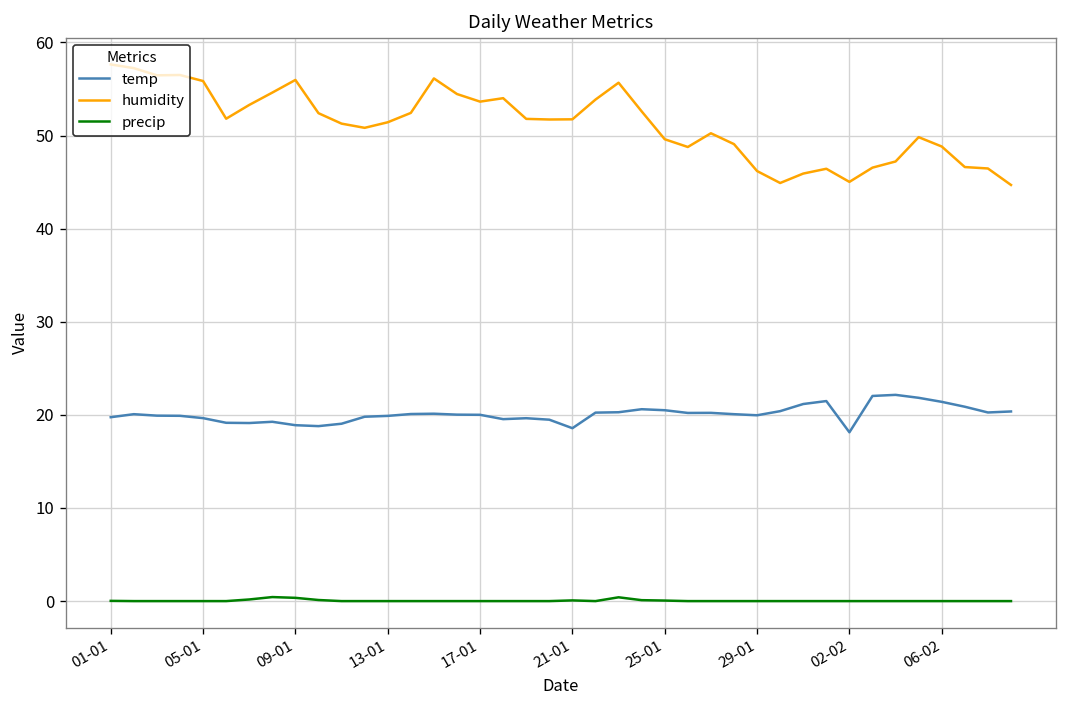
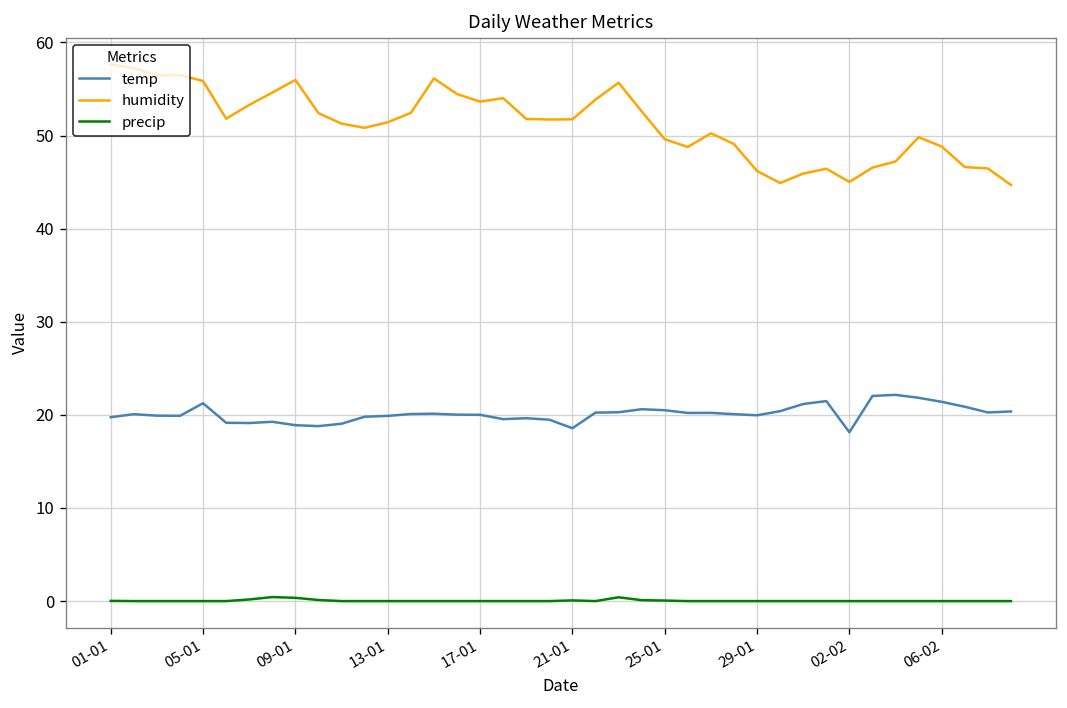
  {
    "temp": {
      "01-01": 20,
-     "05-01": 20,
+     "05-01": 21,
      "09-01": 19,
      "13-01": 20,
      "17-01": 20,
      "21-01": 19,
      "25-01": 21,
      "29-01": 20,
      "02-02": 18,
      "06-02": 21
    },
    "humidity": {
      "05-01": 56,
      "09-01": 56,
      "13-01": 51,
      "17-01": 54,
      "21-01": 52,
      "25-01": 50,
      "29-01": 46,
      "02-02": 45,
      "06-02": 49
    },
    "precip": {
      "01-01": 0,
      "05-01": 0,
      "09-01": 0,
      "13-01": 0,
      "17-01": 0,
      "21-01": 0,
      "25-01": 0,
      "29-01": 0,
      "02-02": 0,
      "06-02": 0
    }
  }
